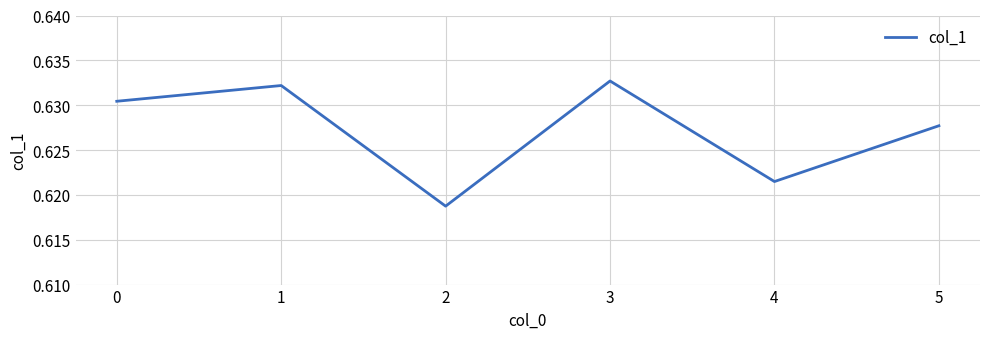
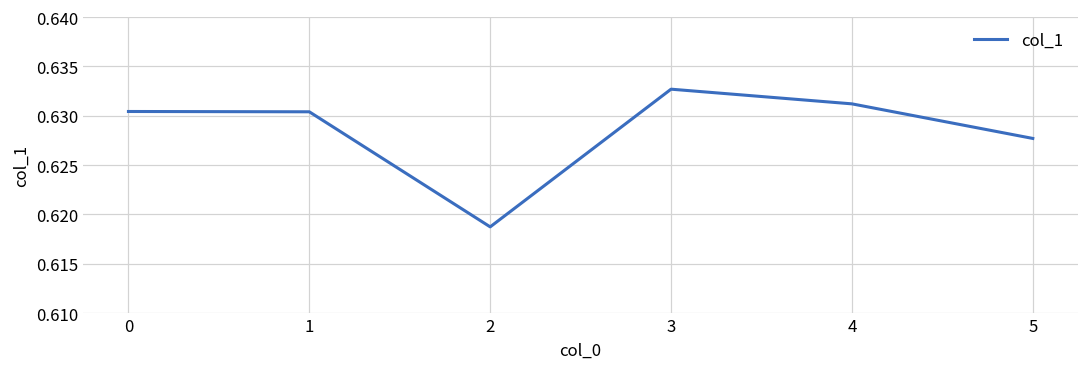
  {
    "0": 0.630,
-   "1": 0.632,
+   "1": 0.630,
    "2": 0.619,
    "3": 0.633,
-   "4": 0.621,
+   "4": 0.631,
    "5": 0.628
  }
